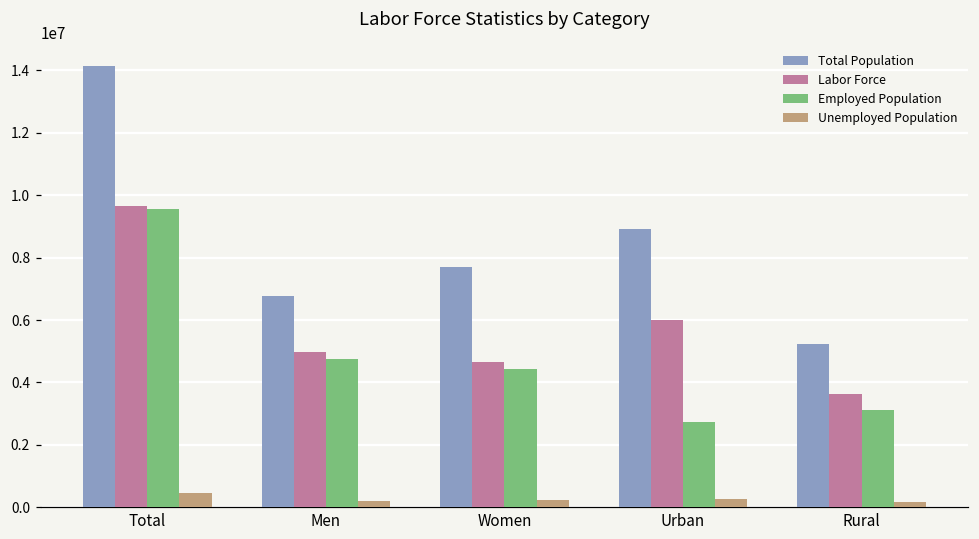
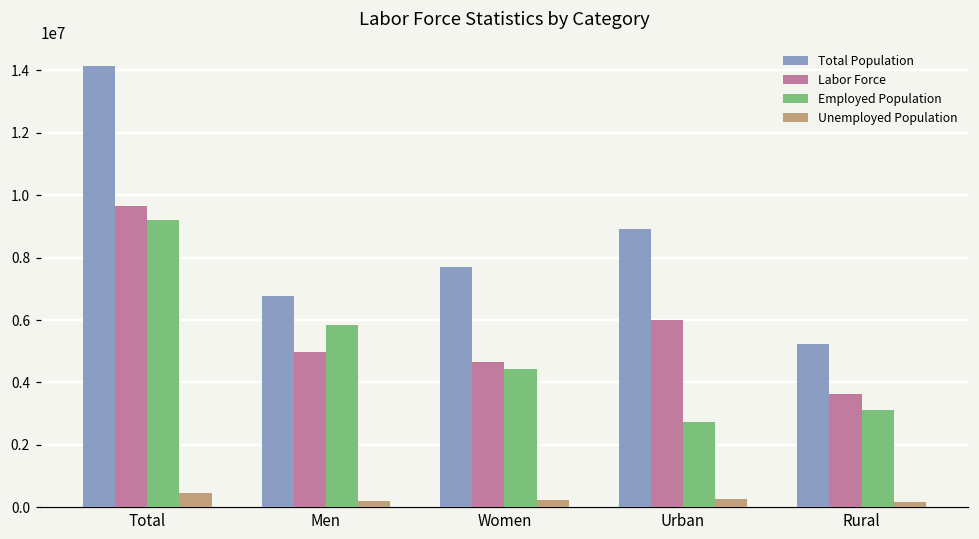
  {
    "Total Population": {
      "Total": 14100000,
      "Men": 6800000,
      "Women": 7700000,
      "Urban": 8900000,
      "Rural": 5200000
    },
    "Employed Population": {
-     "Total": 9500000,
-     "Men": 4800000,
+     "Total": 9200000,
+     "Men": 5800000,
      "Women": 4400000,
      "Urban": 2700000,
      "Rural": 3100000
    }
  }
